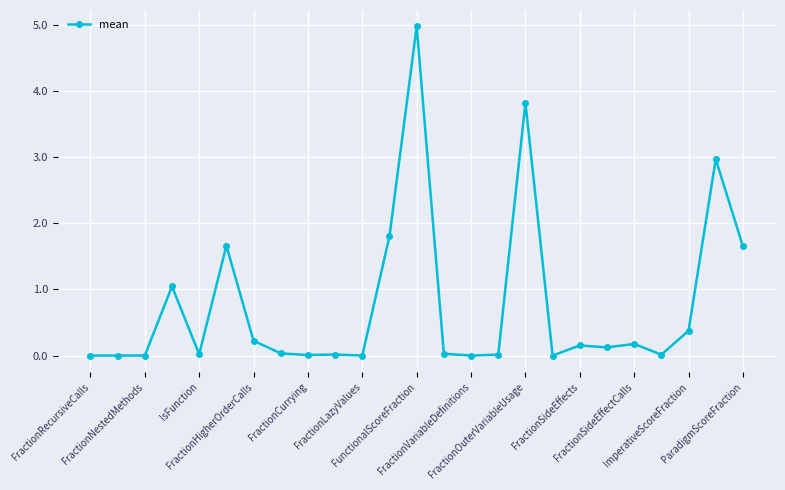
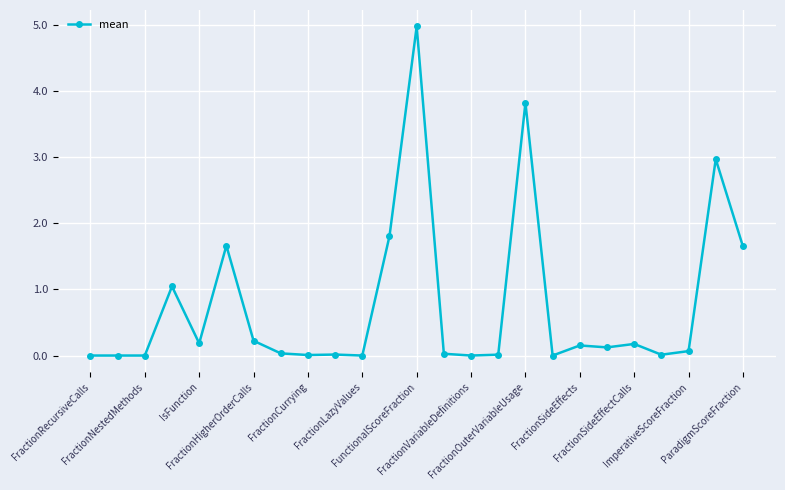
  {
    "FractionRecursiveCalls": 0.0,
    "FractionNestedMethods": 0.0,
-   "IsFunction": 0.0,
+   "IsFunction": 0.2,
    "FractionHigherOrderCalls": 0.2,
    "FractionCurrying": 0.0,
    "FractionLazyValues": 0.0,
    "FunctionalScoreFraction": 5.0,
    "FractionVariableDefinitions": 0.0,
    "FractionOuterVariableUsage": 3.8,
    "FractionSideEffects": 0.2,
    "FractionSideEffectCalls": 0.2,
-   "ImperativeScoreFraction": 0.4,
+   "ImperativeScoreFraction": 0.1,
    "ParadigmScoreFraction": 1.7
  }
